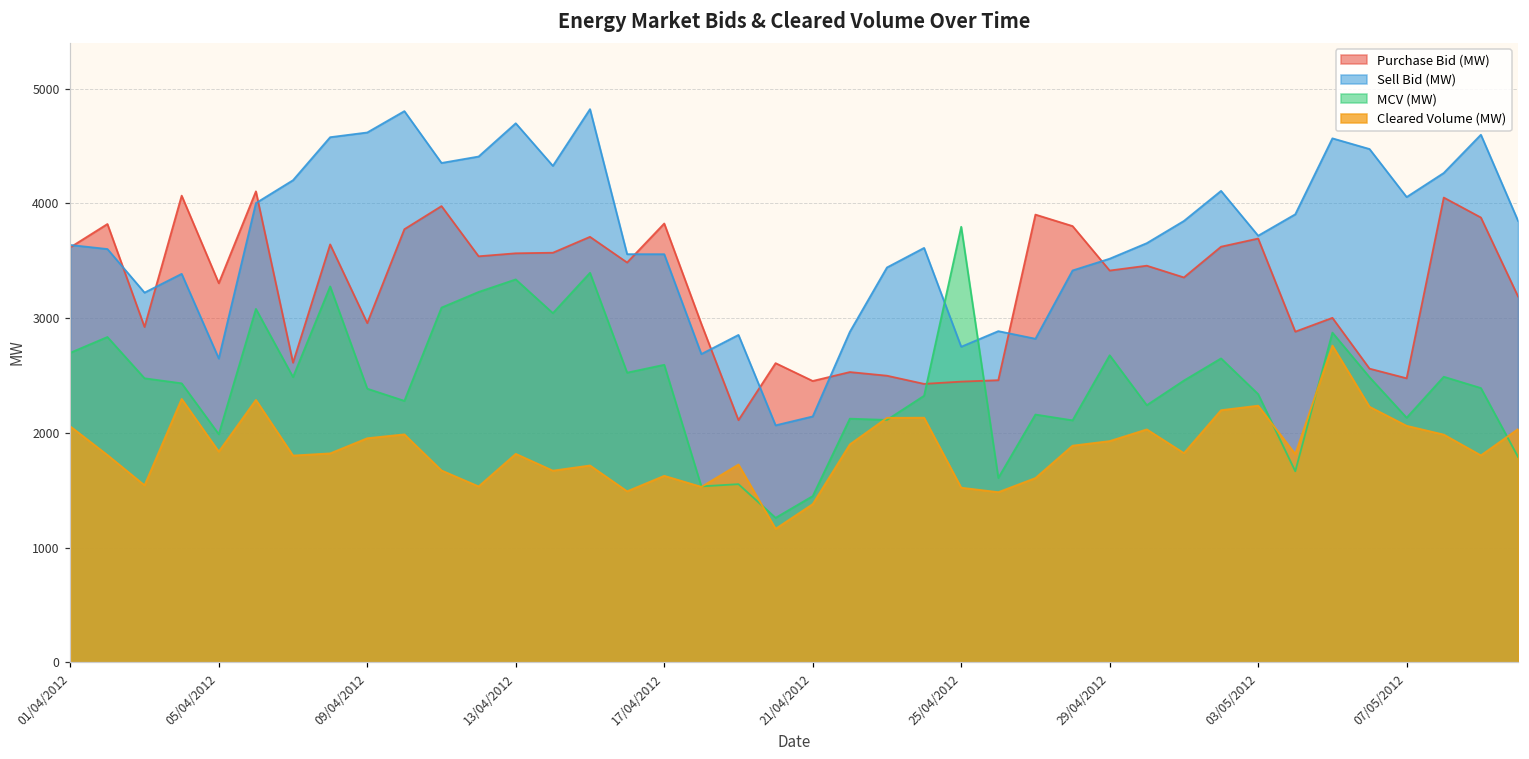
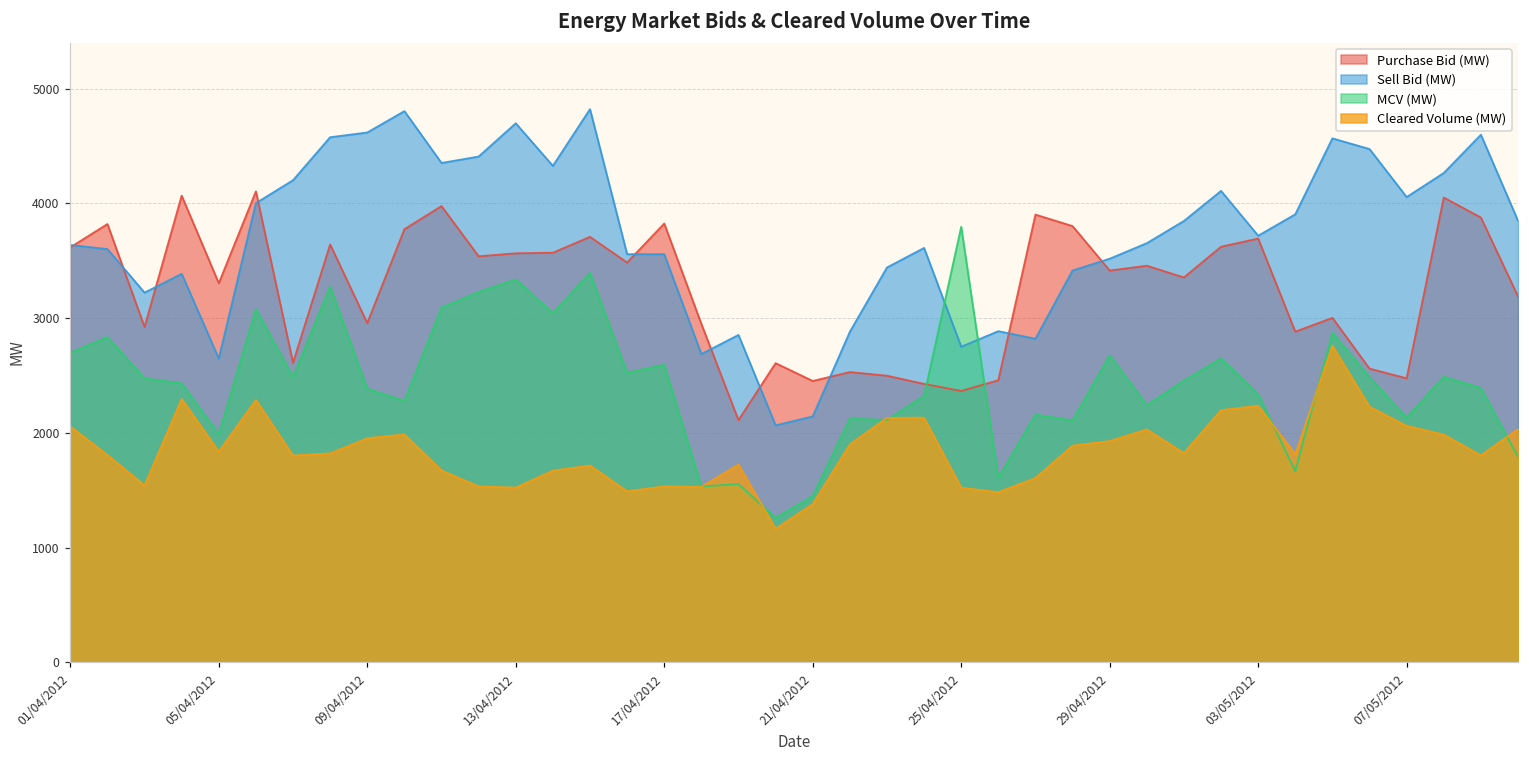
  {
    "Purchase Bid (MW)": {
      "05/04/2012": 3300,
      "09/04/2012": 2960,
      "13/04/2012": 3560,
      "17/04/2012": 3820,
      "21/04/2012": 2450,
-     "25/04/2012": 2450,
+     "25/04/2012": 2360,
      "29/04/2012": 3410,
      "03/05/2012": 3690,
      "07/05/2012": 2480
    },
    "Sell Bid (MW)": {
      "05/04/2012": 2650,
      "09/04/2012": 4620,
      "13/04/2012": 4700,
      "17/04/2012": 3560,
      "21/04/2012": 2140,
      "25/04/2012": 2750,
      "29/04/2012": 3520,
      "03/05/2012": 3720,
      "07/05/2012": 4060
    },
    "MCV (MW)": {
      "01/04/2012": 2700,
      "05/04/2012": 1990,
      "09/04/2012": 2380,
      "13/04/2012": 3340,
      "17/04/2012": 2590,
      "21/04/2012": 1450,
      "25/04/2012": 3800,
      "29/04/2012": 2680,
      "03/05/2012": 2340,
      "07/05/2012": 2130
    },
    "Cleared Volume (MW)": {
      "01/04/2012": 2060,
      "05/04/2012": 1840,
      "09/04/2012": 1950,
-     "13/04/2012": 1820,
-     "17/04/2012": 1620,
+     "13/04/2012": 1520,
+     "17/04/2012": 1530,
      "21/04/2012": 1380,
      "25/04/2012": 1520,
      "29/04/2012": 1930,
      "03/05/2012": 2240,
      "07/05/2012": 2060
    }
  }
